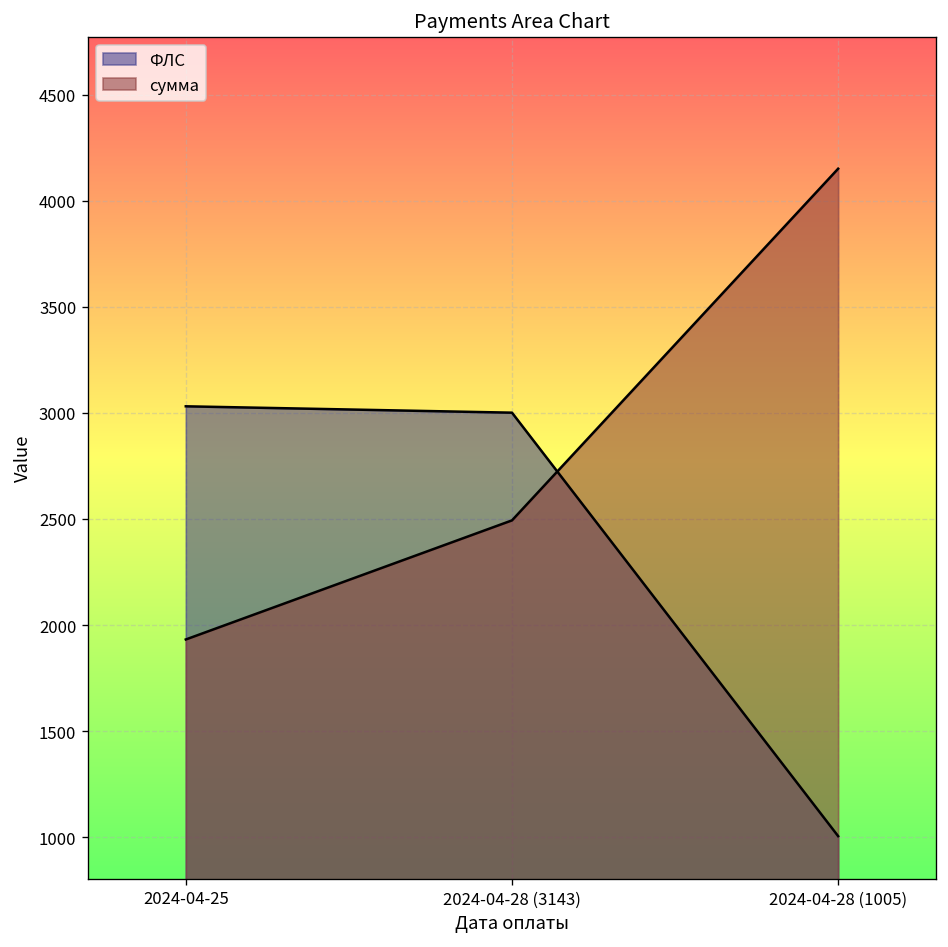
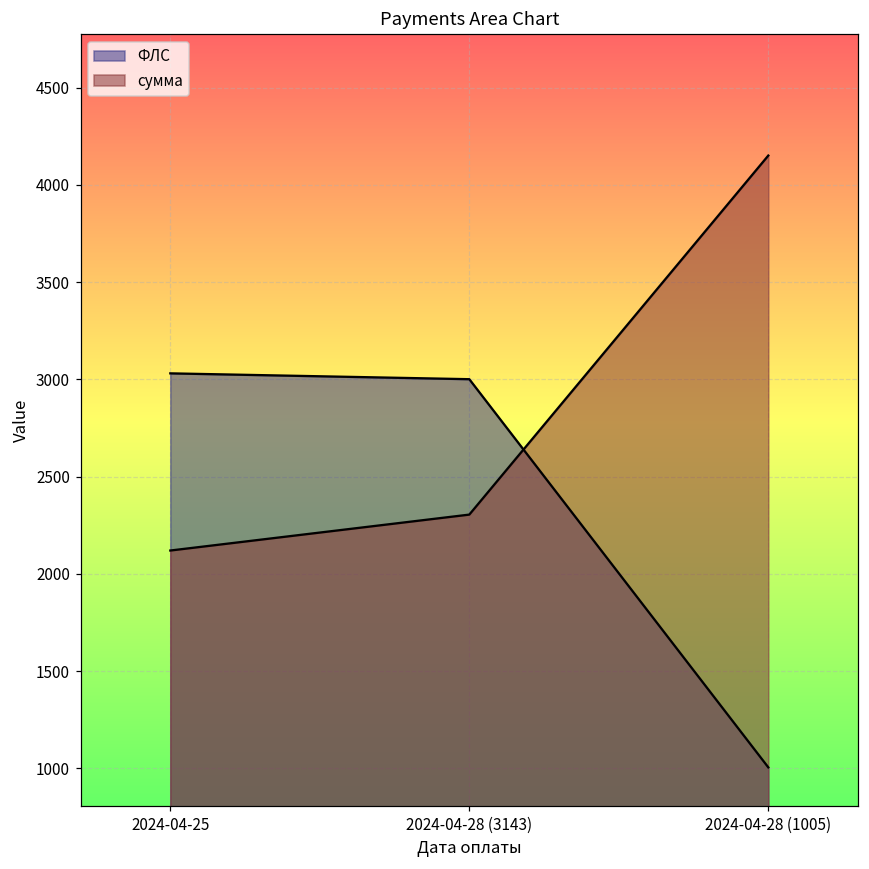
  {
    "ФЛС": {
      "2024-04-25": 3030,
      "2024-04-28 (3143)": 3000,
      "2024-04-28 (1005)": 1010
    },
    "сумма": {
-     "2024-04-25": 1930,
-     "2024-04-28 (3143)": 2490,
+     "2024-04-25": 2120,
+     "2024-04-28 (3143)": 2300,
      "2024-04-28 (1005)": 4150
    }
  }
